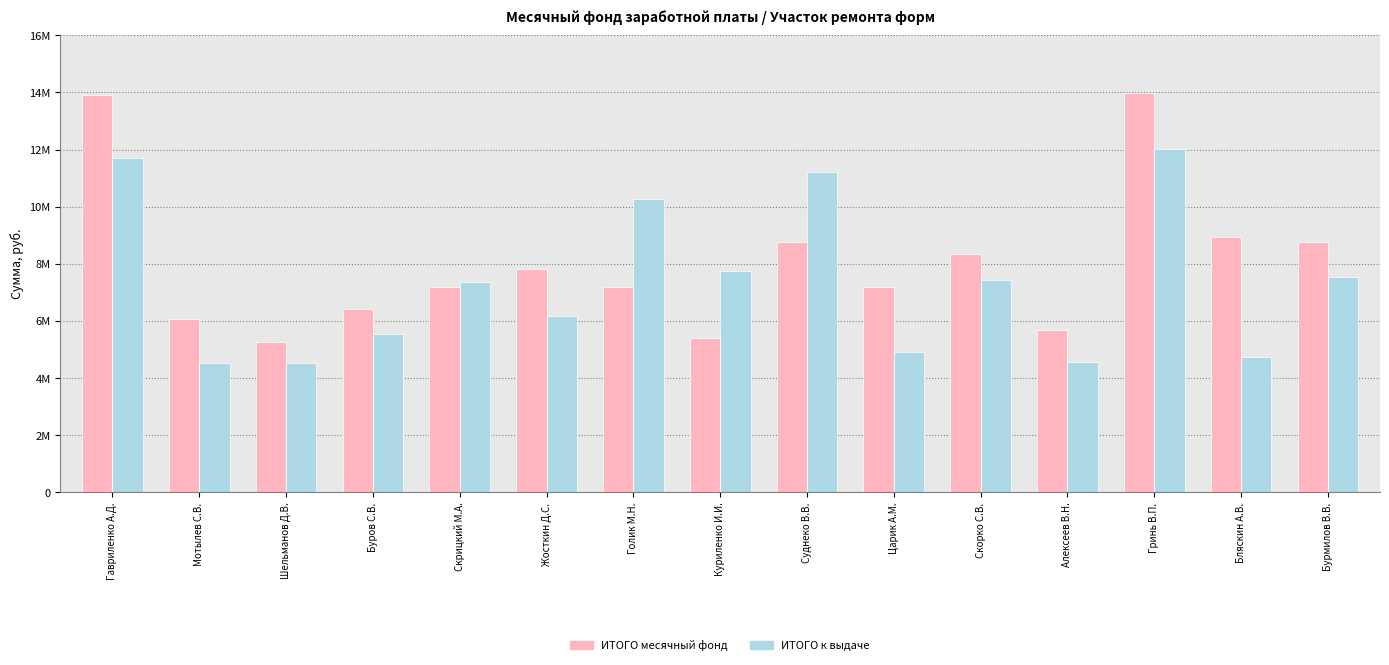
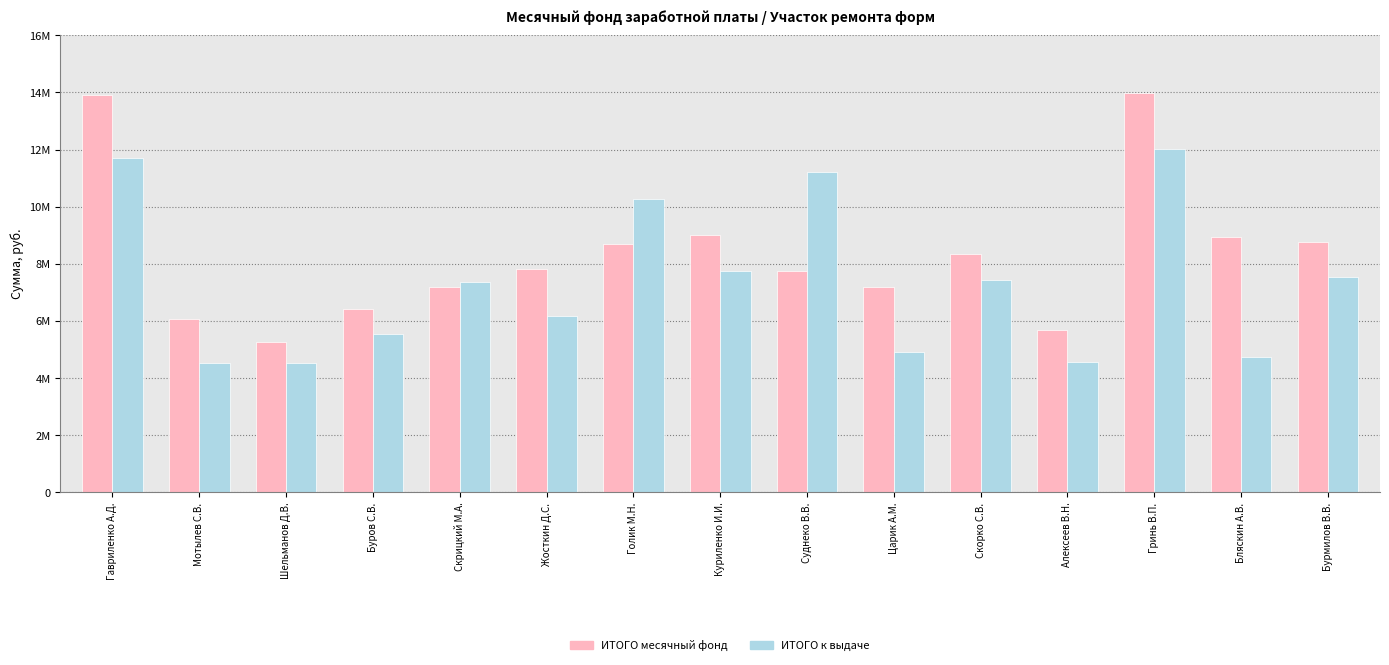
  {
    "ИТОГО месячный фонд": {
      "Гавриленко А.Д.": 13900000,
      "Мотылев С.В.": 6100000,
      "Шельманов Д.В.": 5300000,
      "Буров С.В.": 6400000,
      "Скрицкий М.А.": 7200000,
      "Жосткин Д.С.": 7800000,
-     "Голик М.Н.": 7200000,
-     "Куриленко И.И.": 5400000,
-     "Суднеко В.В.": 8800000,
+     "Голик М.Н.": 8700000,
+     "Куриленко И.И.": 9000000,
+     "Суднеко В.В.": 7800000,
      "Царик А.М.": 7200000,
      "Скорко С.В.": 8300000,
      "Алексеев В.Н.": 5700000,
      "Гринь В.П.": 14000000,
      "Бляскин А.В.": 8900000,
      "Бурмилов В.В.": 8800000
    },
    "ИТОГО к выдаче": {
      "Гавриленко А.Д.": 11700000,
      "Мотылев С.В.": 4500000,
      "Шельманов Д.В.": 4500000,
      "Буров С.В.": 5500000,
      "Скрицкий М.А.": 7400000,
      "Жосткин Д.С.": 6200000,
      "Голик М.Н.": 10300000,
      "Куриленко И.И.": 7800000,
      "Суднеко В.В.": 11200000,
      "Царик А.М.": 4900000,
      "Скорко С.В.": 7400000,
      "Алексеев В.Н.": 4600000,
      "Гринь В.П.": 12000000,
      "Бляскин А.В.": 4700000,
      "Бурмилов В.В.": 7500000
    }
  }
